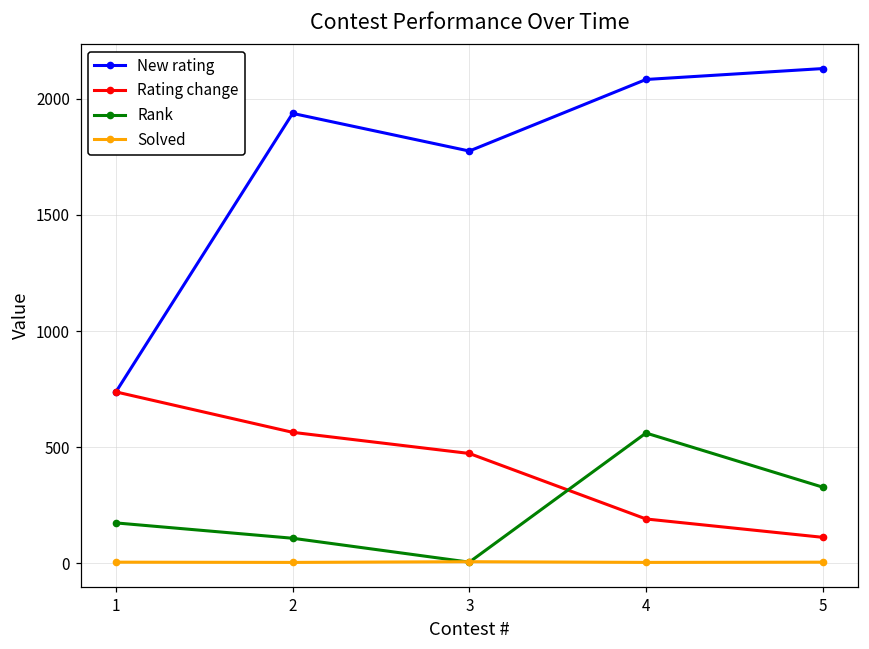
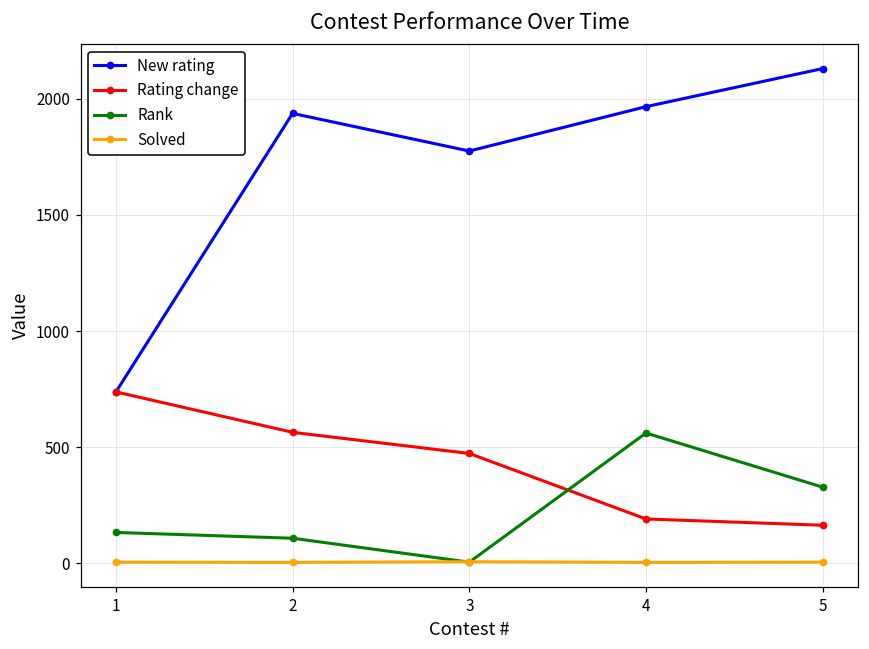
  {
    "New rating": {
      "2": 1940,
      "3": 1780,
-     "4": 2080,
+     "4": 1970,
      "5": 2130
    },
    "Rating change": {
      "2": 560,
      "3": 470,
      "4": 190,
-     "5": 110
+     "5": 160
    },
    "Rank": {
-     "1": 170,
+     "1": 130,
      "2": 110,
      "4": 560,
      "5": 330
    },
    "Solved": {
      "1": 10,
      "2": 0,
      "4": 0,
      "5": 10
    }
  }
